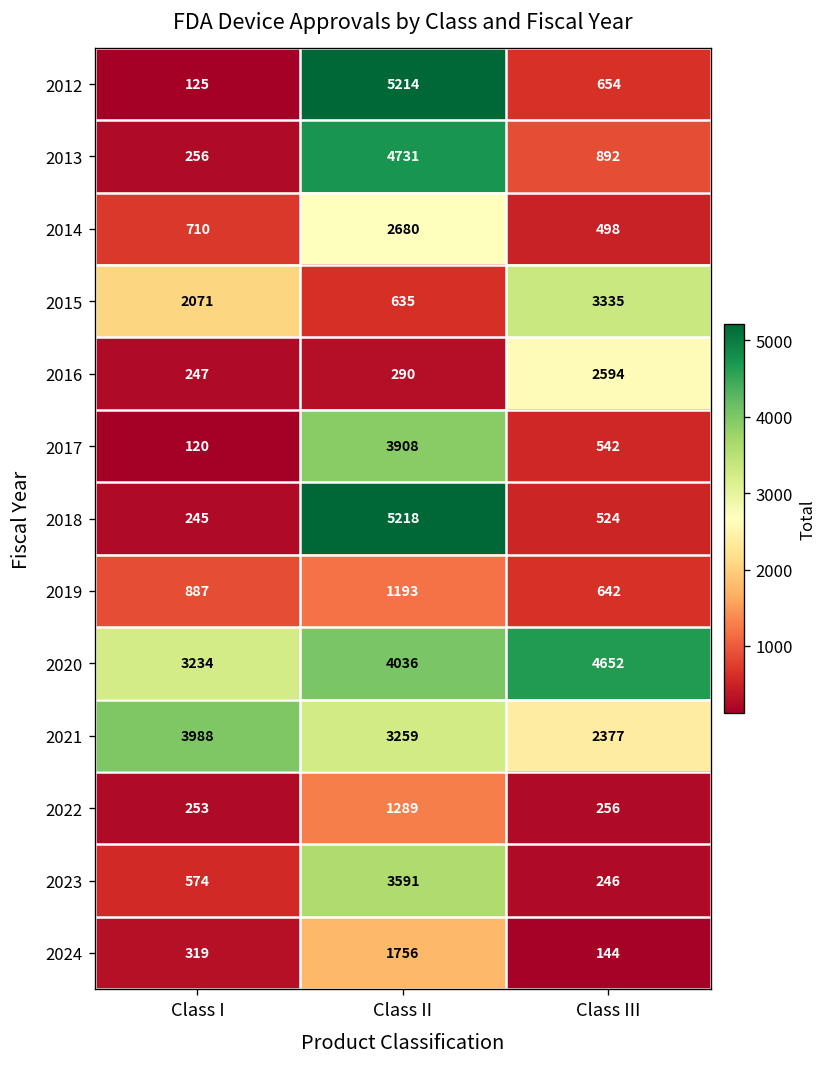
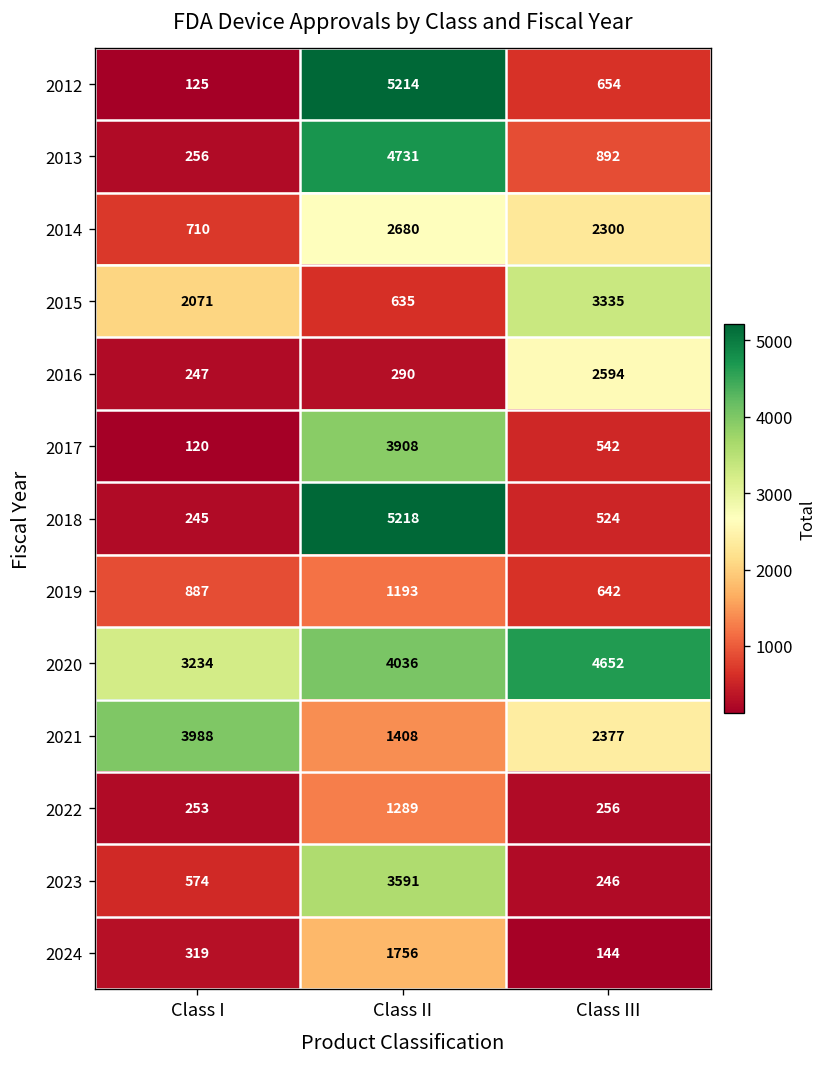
  {
    "2012": {
      "Class I": 125,
      "Class II": 5214,
      "Class III": 654
    },
    "2013": {
      "Class I": 256,
      "Class II": 4731,
      "Class III": 892
    },
    "2014": {
      "Class I": 710,
      "Class II": 2680,
-     "Class III": 498
+     "Class III": 2300
    },
    "2015": {
      "Class I": 2071,
      "Class II": 635,
      "Class III": 3335
    },
    "2016": {
      "Class I": 247,
      "Class II": 290,
      "Class III": 2594
    },
    "2017": {
      "Class I": 120,
      "Class II": 3908,
      "Class III": 542
    },
    "2018": {
      "Class I": 245,
      "Class II": 5218,
      "Class III": 524
    },
    "2019": {
      "Class I": 887,
      "Class II": 1193,
      "Class III": 642
    },
    "2020": {
      "Class I": 3234,
      "Class II": 4036,
      "Class III": 4652
    },
    "2021": {
      "Class I": 3988,
-     "Class II": 3259,
+     "Class II": 1408,
      "Class III": 2377
    },
    "2022": {
      "Class I": 253,
      "Class II": 1289,
      "Class III": 256
    },
    "2023": {
      "Class I": 574,
      "Class II": 3591,
      "Class III": 246
    },
    "2024": {
      "Class I": 319,
      "Class II": 1756,
      "Class III": 144
    }
  }
